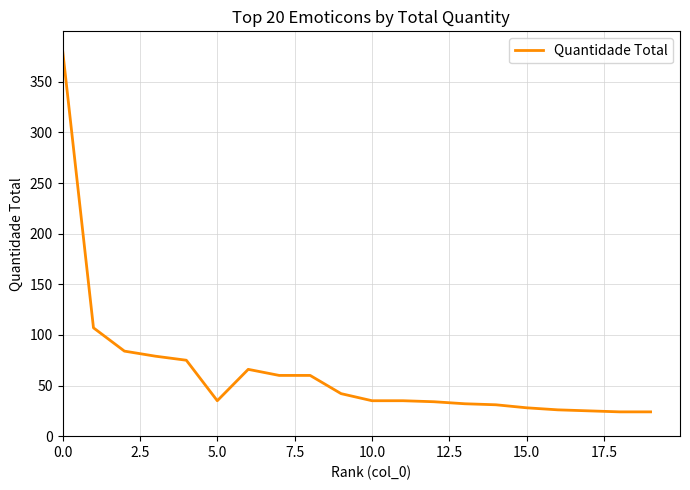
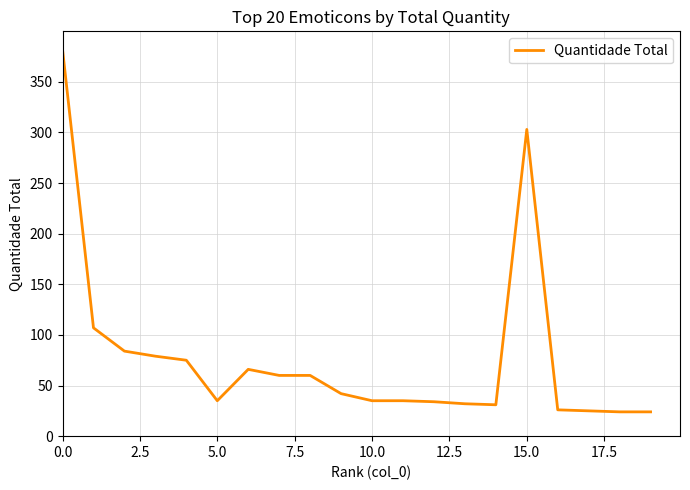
  {
    "0.0": 382,
    "5.0": 35,
    "10.0": 35,
-   "15.0": 28
+   "15.0": 303
  }
